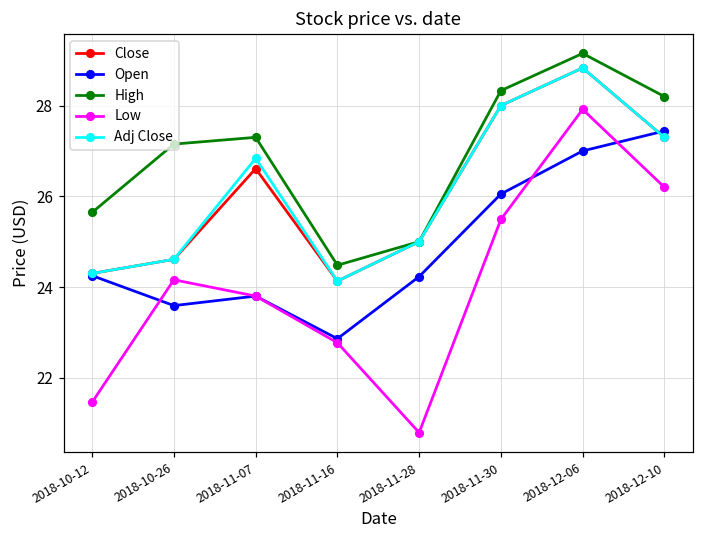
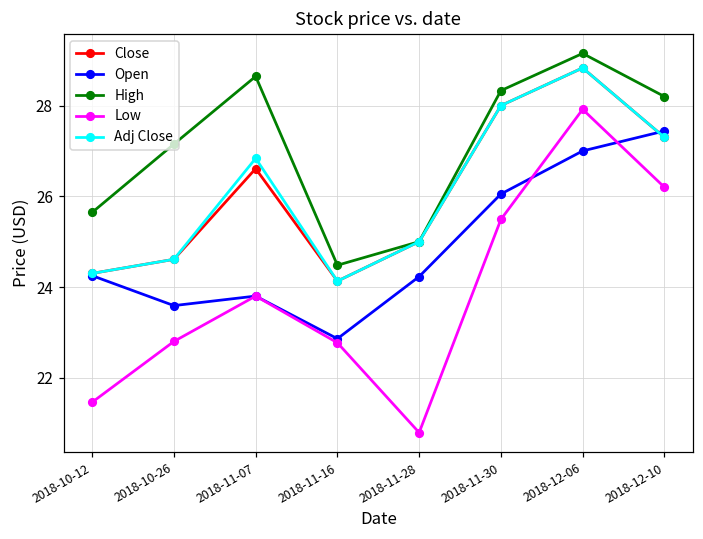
  {
    "Close": {
      "2018-11-07": 26.6
    },
    "Open": {
      "2018-10-26": 23.6,
      "2018-11-16": 22.9,
      "2018-11-28": 24.2,
      "2018-11-30": 26.0,
      "2018-12-06": 27.0,
      "2018-12-10": 27.4
    },
    "High": {
      "2018-10-12": 25.6,
-     "2018-11-07": 27.3,
+     "2018-11-07": 28.6,
      "2018-11-16": 24.5,
      "2018-11-30": 28.3,
      "2018-12-06": 29.1,
      "2018-12-10": 28.2
    },
    "Low": {
      "2018-10-12": 21.5,
-     "2018-10-26": 24.2,
+     "2018-10-26": 22.8,
      "2018-11-16": 22.8,
      "2018-11-28": 20.8,
      "2018-11-30": 25.5,
      "2018-12-06": 27.9,
      "2018-12-10": 26.2
    },
    "Adj Close": {
      "2018-11-07": 26.8
    }
  }
